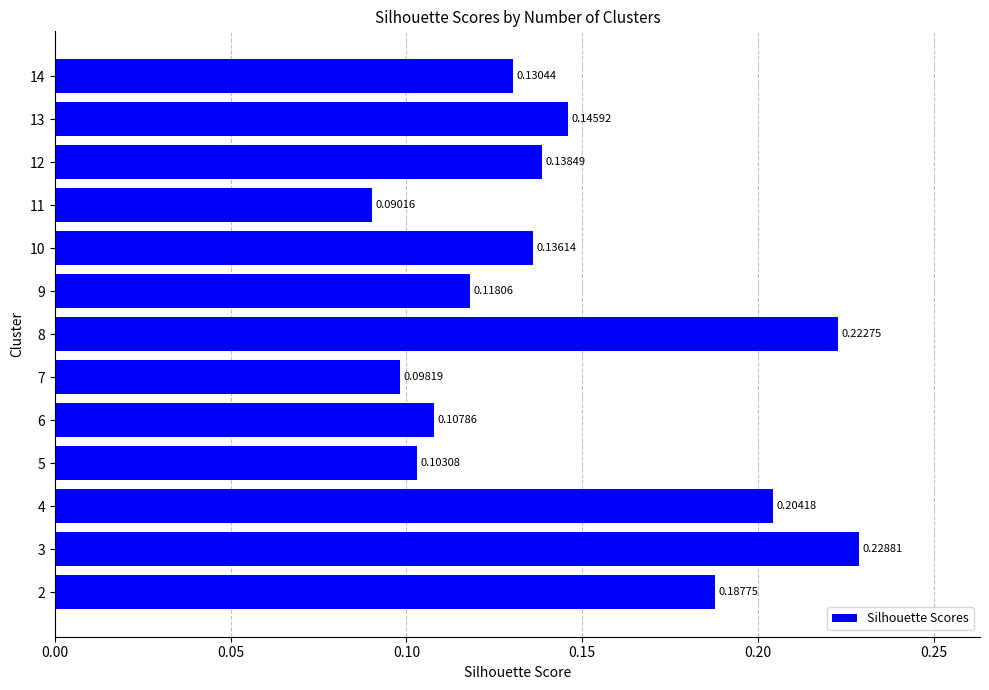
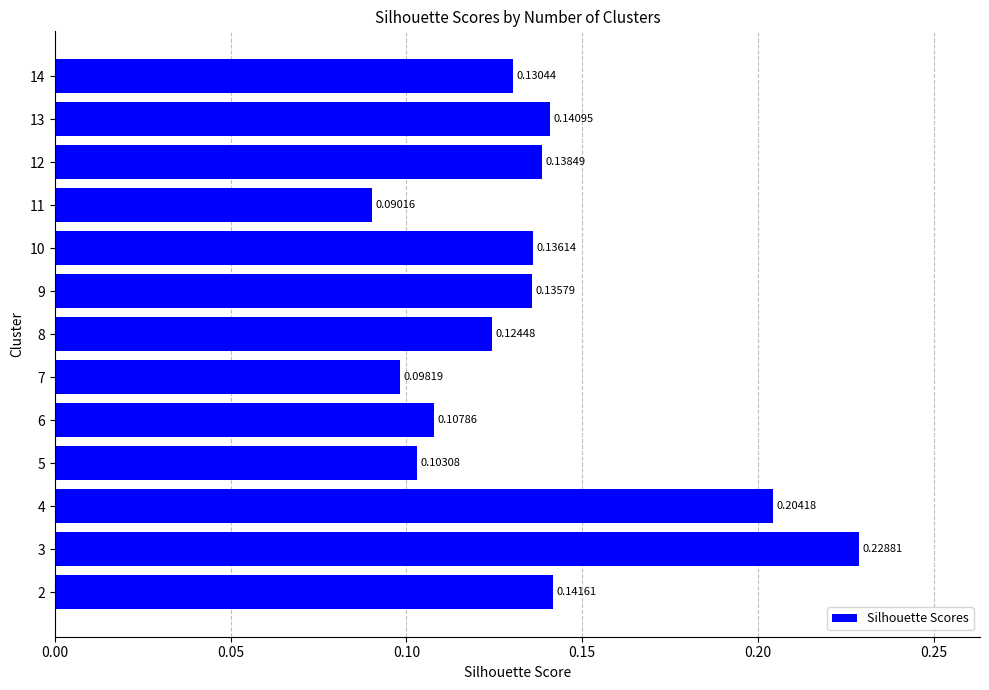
  {
    "14": 0.13044,
-   "13": 0.14592,
+   "13": 0.14095,
    "12": 0.13849,
    "11": 0.09016,
    "10": 0.13614,
-   "9": 0.11806,
-   "8": 0.22275,
+   "9": 0.13579,
+   "8": 0.12448,
    "7": 0.09819,
    "6": 0.10786,
    "5": 0.10308,
    "4": 0.20418,
    "3": 0.22881,
-   "2": 0.18775
+   "2": 0.14161
  }
